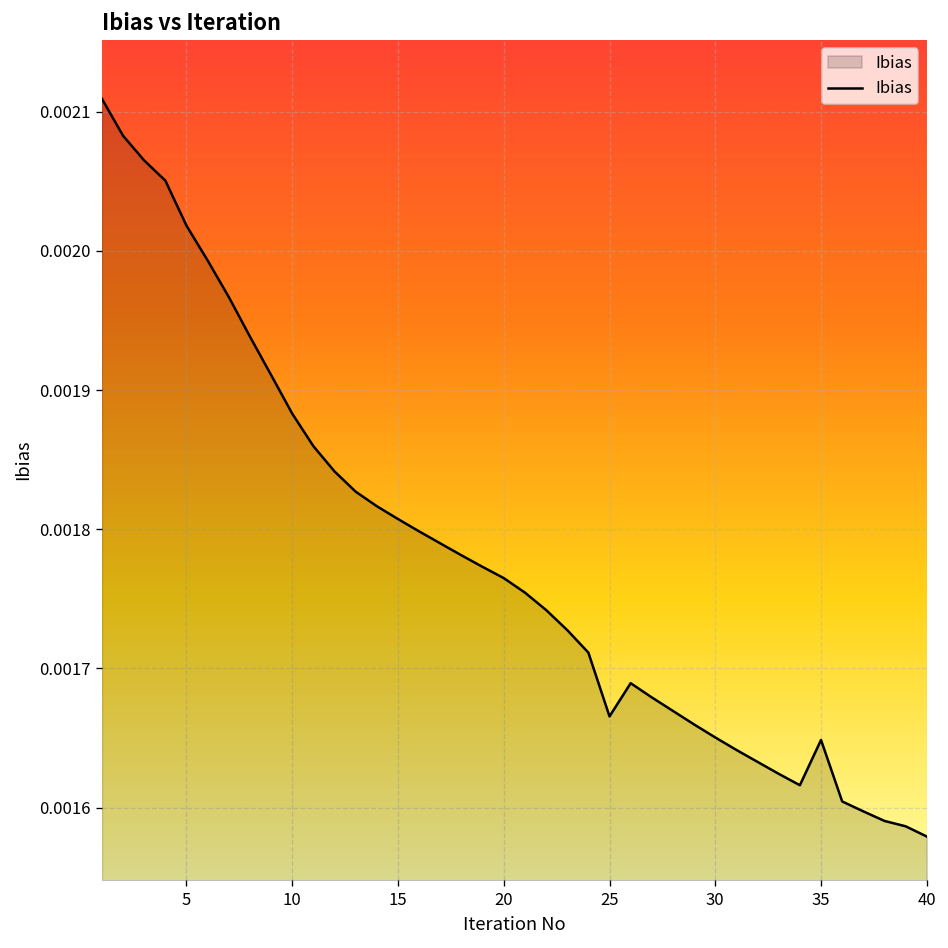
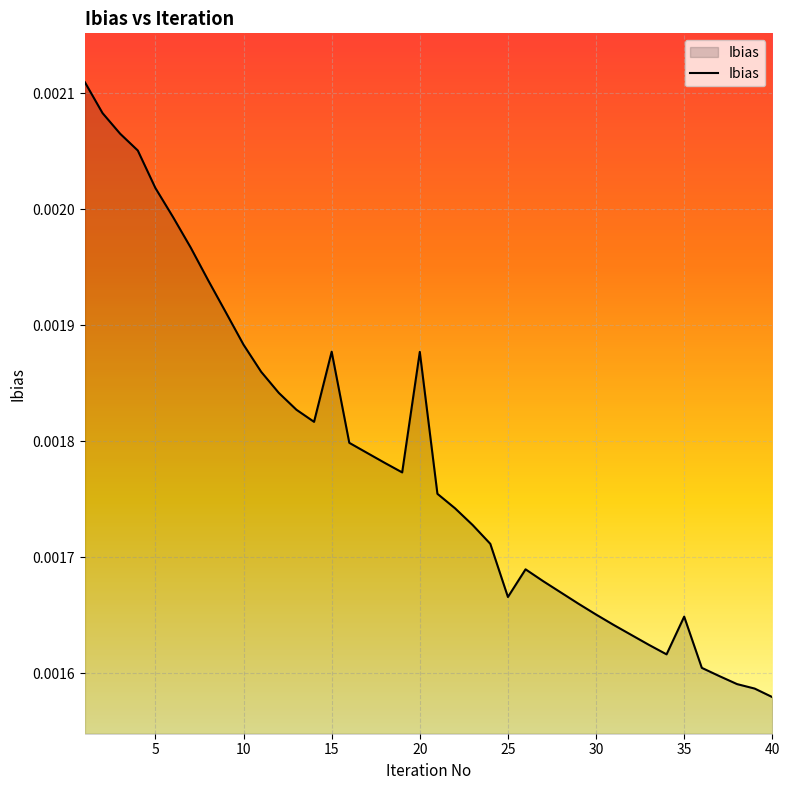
  {
    "5": 0.002018,
    "10": 0.001883,
-   "15": 0.001807,
-   "20": 0.001765,
+   "15": 0.001877,
+   "20": 0.001877,
    "25": 0.001666,
    "30": 0.001650,
    "35": 0.001649,
    "40": 0.001579
  }
